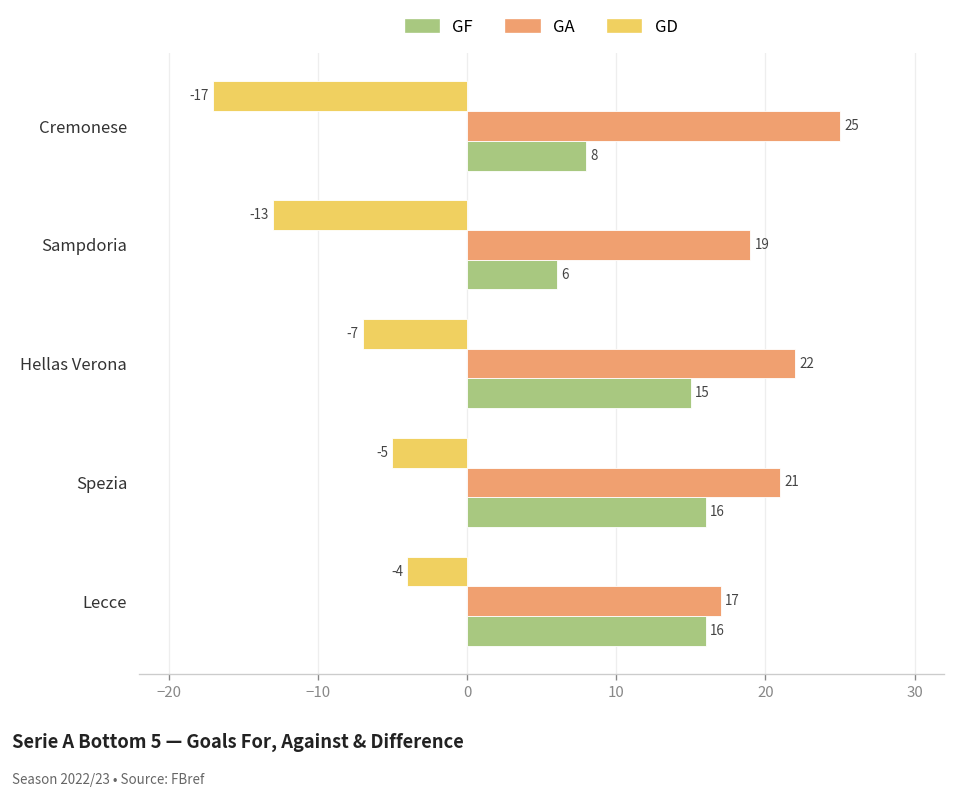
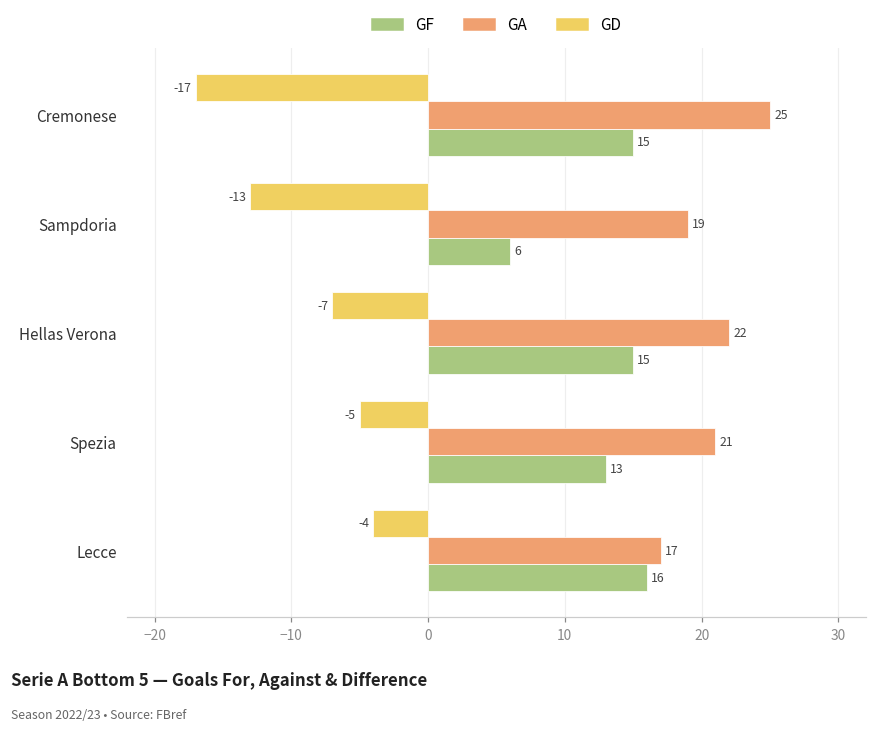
  {
    "GF": {
-     "Cremonese": 8,
+     "Cremonese": 15,
      "Sampdoria": 6,
      "Hellas Verona": 15,
-     "Spezia": 16,
+     "Spezia": 13,
      "Lecce": 16
    }
  }
